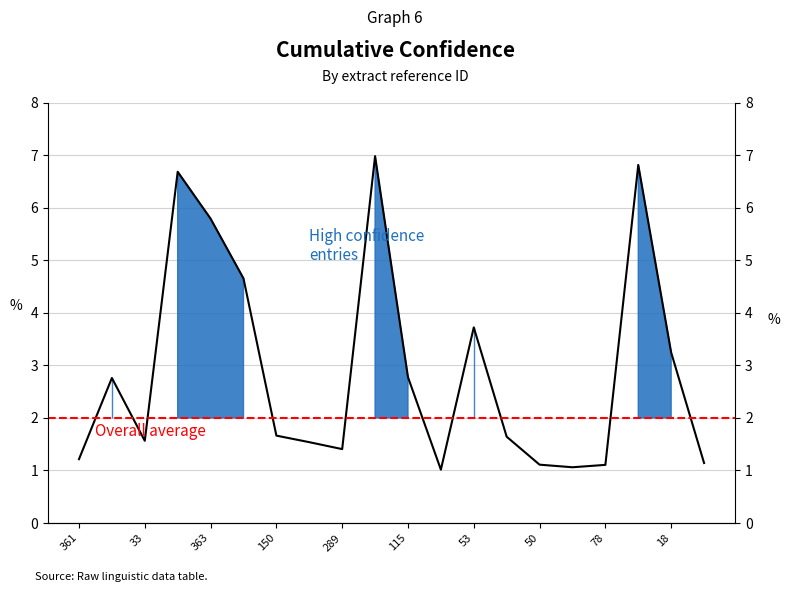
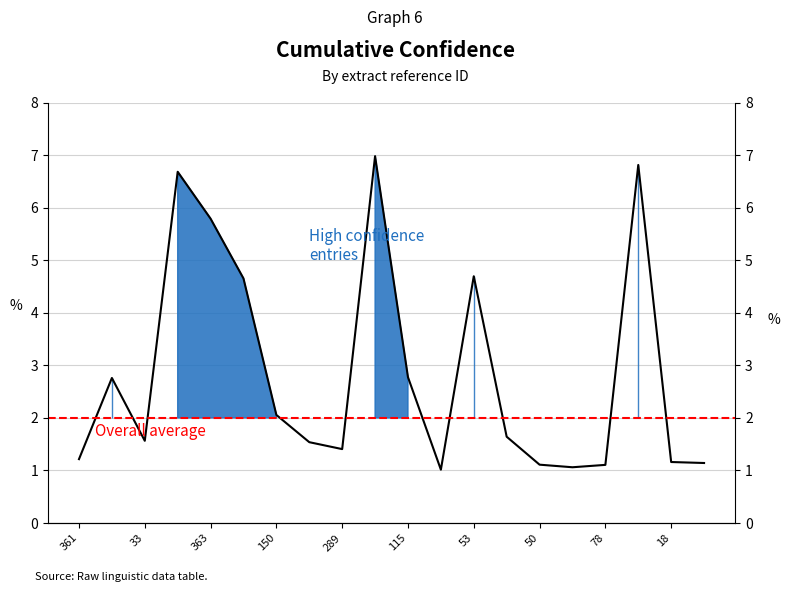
  {
    "361": 1.2,
    "33": 1.6,
    "363": 5.8,
-   "150": 1.7,
+   "150": 2.1,
    "289": 1.4,
    "115": 2.8,
-   "53": 3.7,
+   "53": 4.7,
    "50": 1.1,
    "78": 1.1,
-   "18": 3.2
+   "18": 1.2
  }
